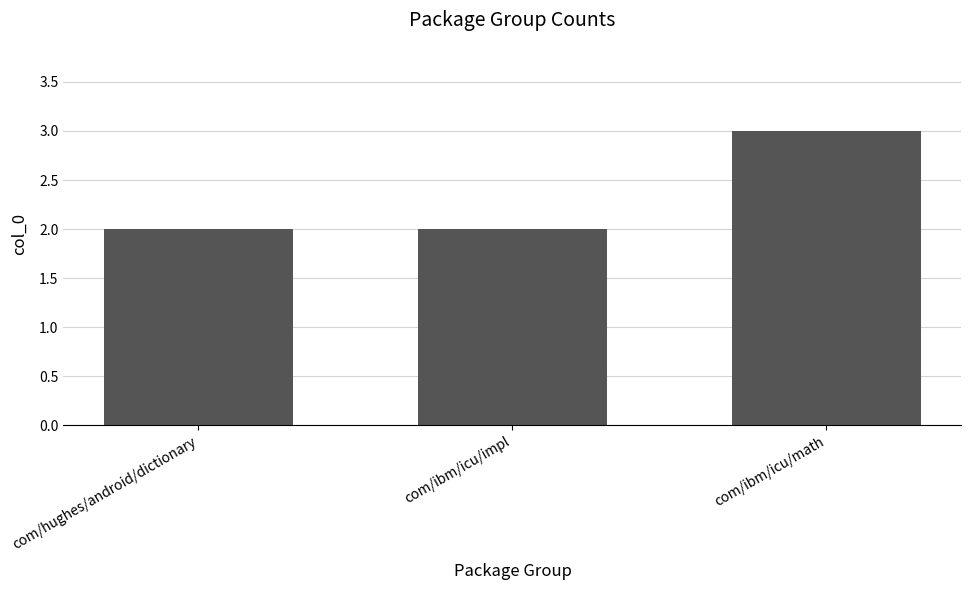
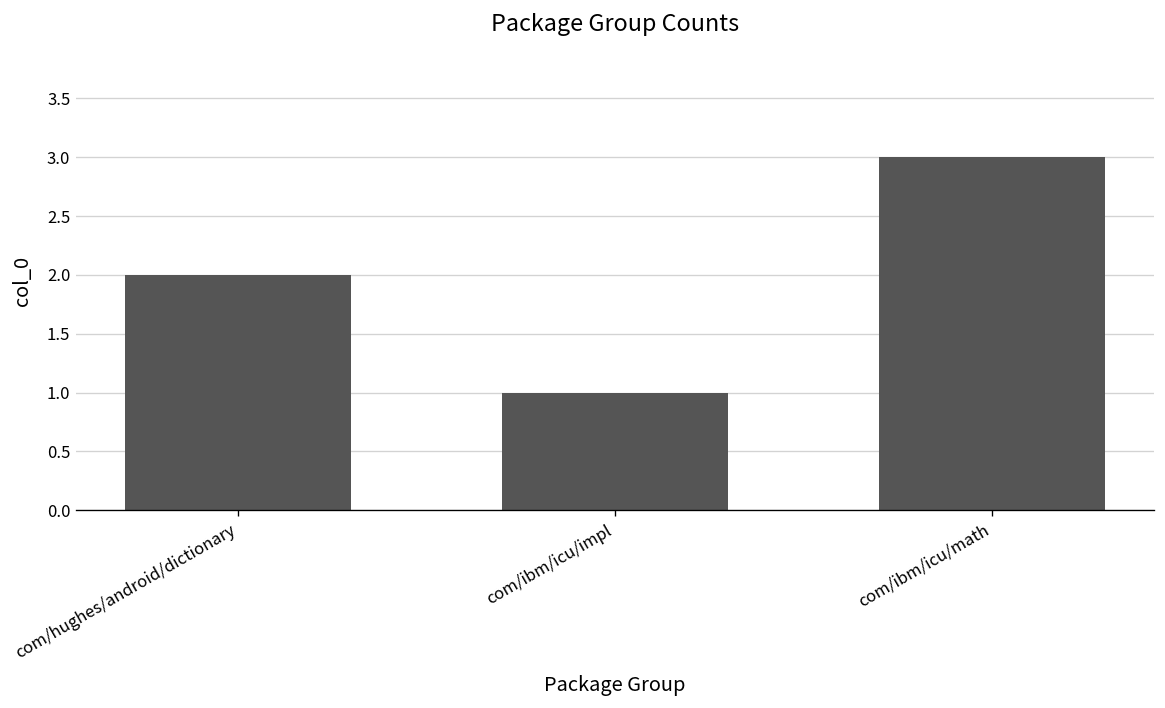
  {
    "com/hughes/android/dictionary": 2,
-   "com/ibm/icu/impl": 2,
+   "com/ibm/icu/impl": 1,
    "com/ibm/icu/math": 3
  }
